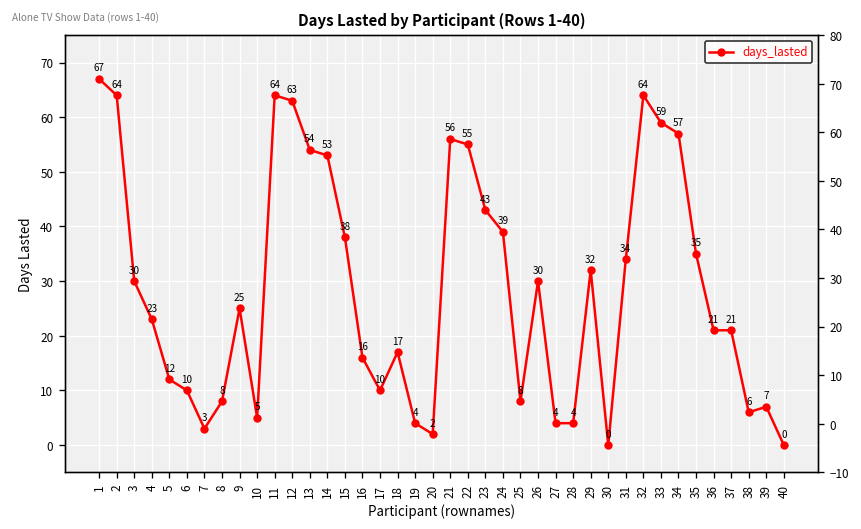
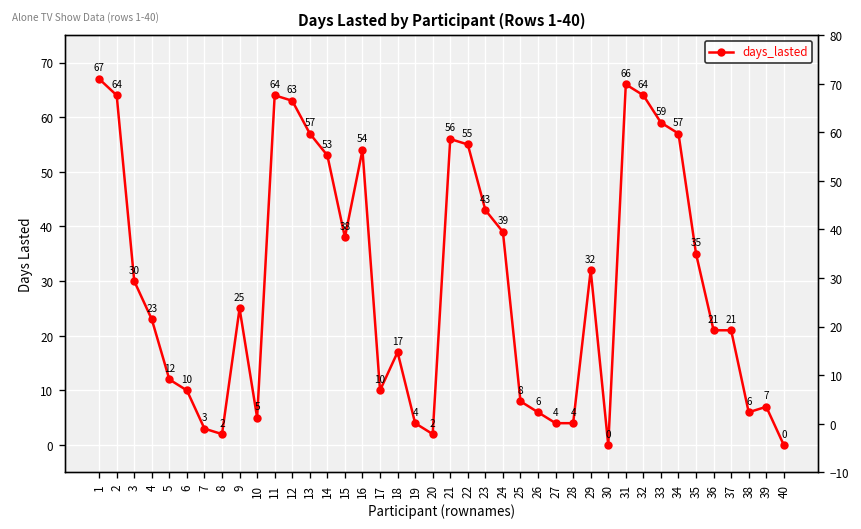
  {
    "1": 67,
    "2": 64,
    "3": 30,
    "4": 23,
    "5": 12,
    "6": 10,
    "7": 3,
-   "8": 8,
+   "8": 2,
    "9": 25,
    "10": 5,
    "11": 64,
    "12": 63,
-   "13": 54,
+   "13": 57,
    "14": 53,
    "15": 38,
-   "16": 16,
+   "16": 54,
    "17": 10,
    "18": 17,
    "19": 4,
    "20": 2,
    "21": 56,
    "22": 55,
    "23": 43,
    "24": 39,
    "25": 8,
-   "26": 30,
+   "26": 6,
    "27": 4,
    "28": 4,
    "29": 32,
    "30": 0,
-   "31": 34,
+   "31": 66,
    "32": 64,
    "33": 59,
    "34": 57,
    "35": 35,
    "36": 21,
    "37": 21,
    "38": 6,
    "39": 7,
    "40": 0
  }
